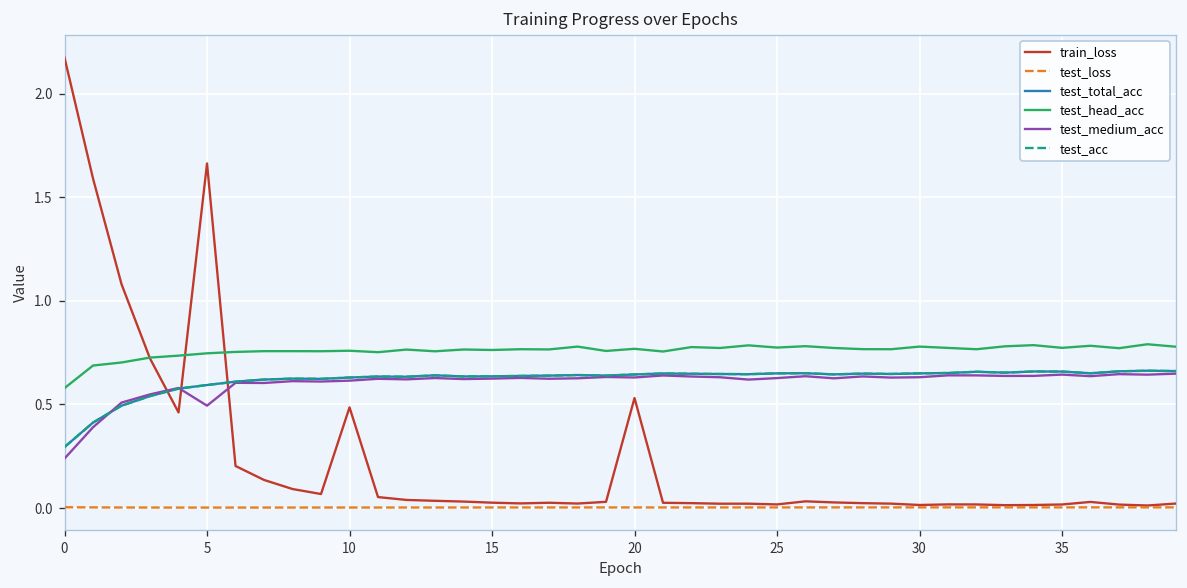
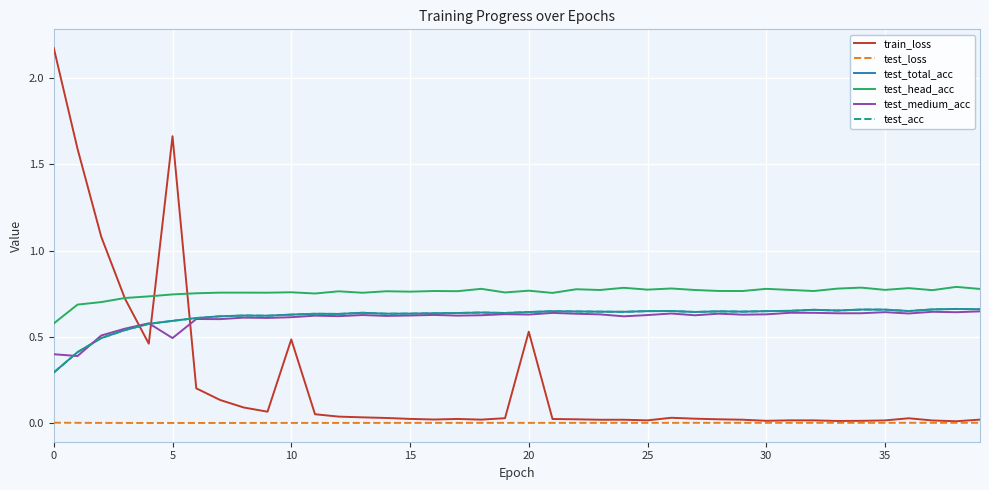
  {
    "train_loss": {
      "0": 2.17,
      "5": 1.66,
      "10": 0.49,
      "15": 0.03,
      "20": 0.53,
      "25": 0.02
    },
    "test_loss": {
      "0": 0.00,
      "5": 0.00,
      "10": 0.00,
      "15": 0.00,
      "20": 0.00,
      "25": 0.00
    },
    "test_medium_acc": {
-     "0": 0.24,
+     "0": 0.40,
      "5": 0.49,
      "10": 0.61,
      "25": 0.63,
      "30": 0.63,
      "35": 0.64
    }
  }
